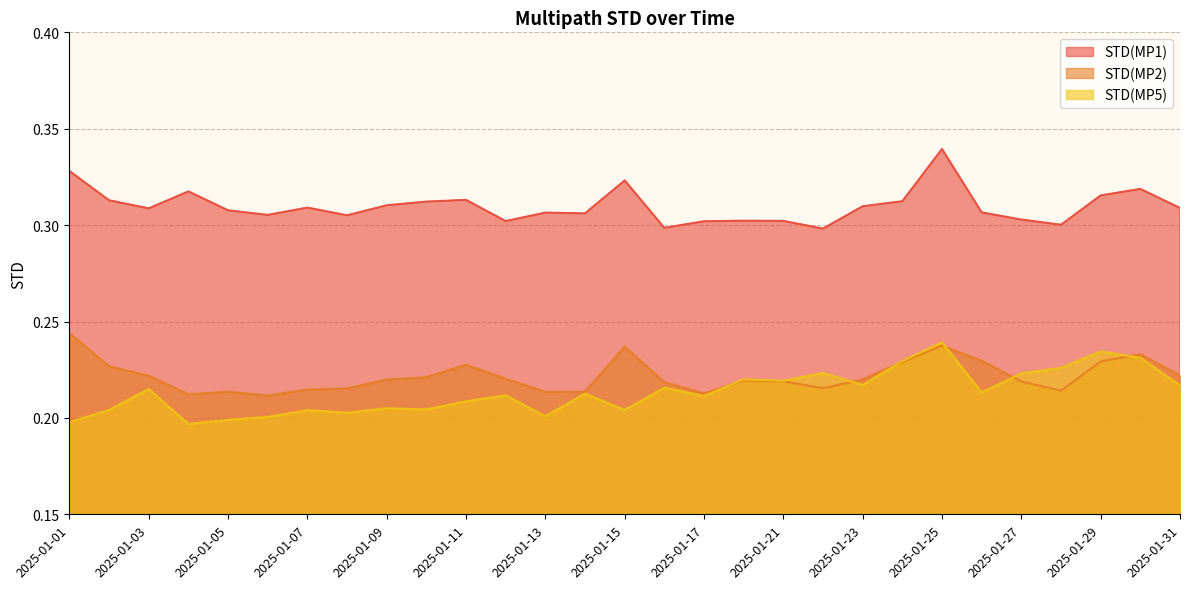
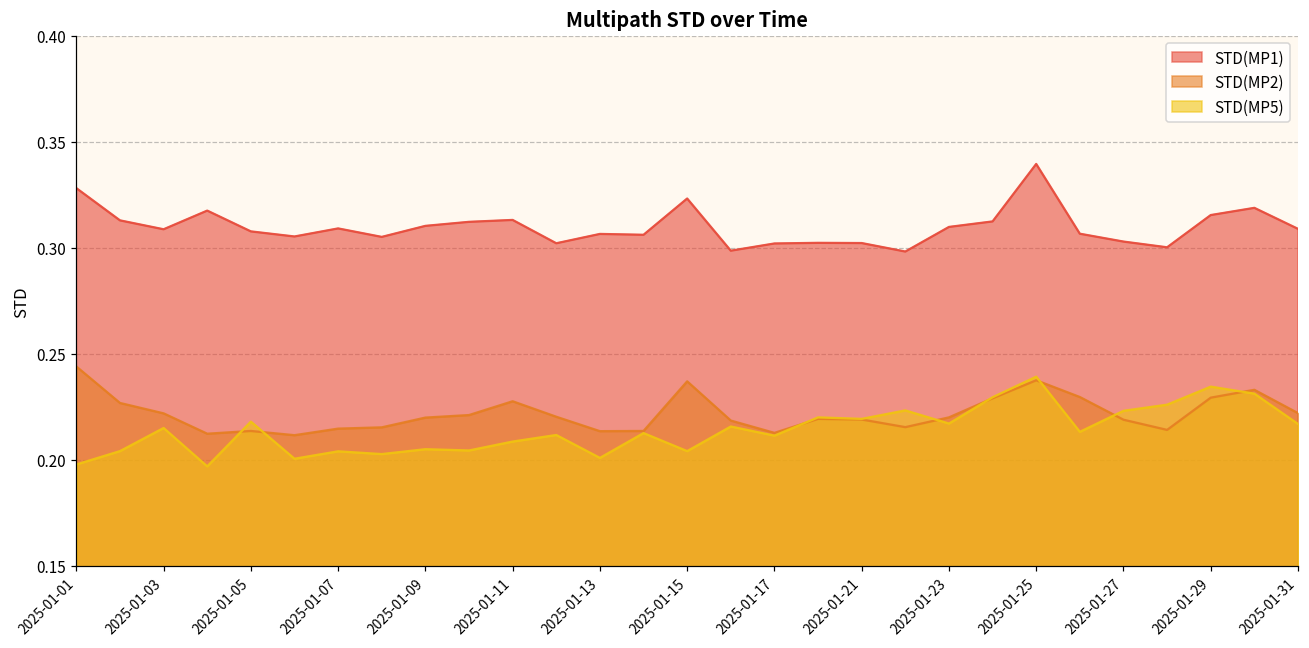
  {
    "STD(MP5)": {
      "2025-01-01": 0.198,
      "2025-01-03": 0.215,
-     "2025-01-05": 0.199,
+     "2025-01-05": 0.218,
      "2025-01-07": 0.204,
      "2025-01-09": 0.205,
      "2025-01-11": 0.209,
      "2025-01-13": 0.201,
      "2025-01-15": 0.204,
      "2025-01-23": 0.217,
      "2025-01-25": 0.239,
      "2025-01-27": 0.223,
      "2025-01-29": 0.235,
      "2025-01-31": 0.217
    }
  }
